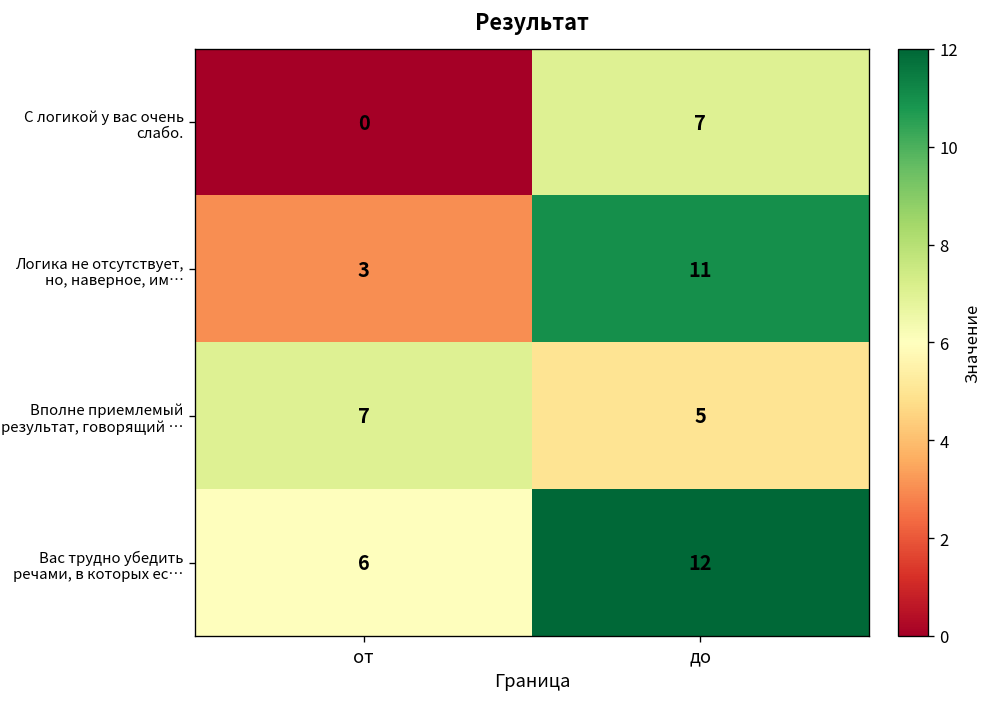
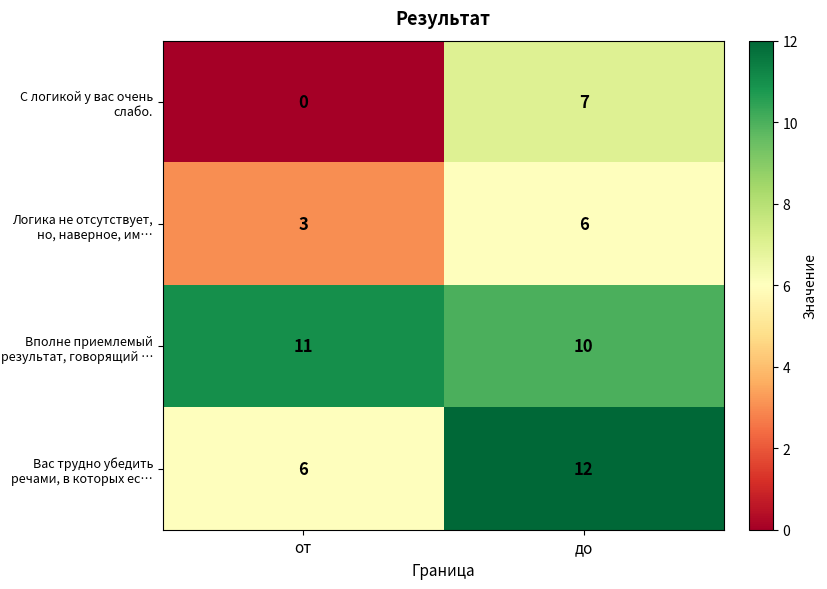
  {
    "С логикой у вас очень слабо.": {
      "от": 0,
      "до": 7
    },
    "Логика не отсутствует, но, наверное, им…": {
      "от": 3,
-     "до": 11
+     "до": 6
    },
    "Вполне приемлемый результат, говорящий …": {
-     "от": 7,
-     "до": 5
+     "от": 11,
+     "до": 10
    },
    "Вас трудно убедить речами, в которых ес…": {
      "от": 6,
      "до": 12
    }
  }
